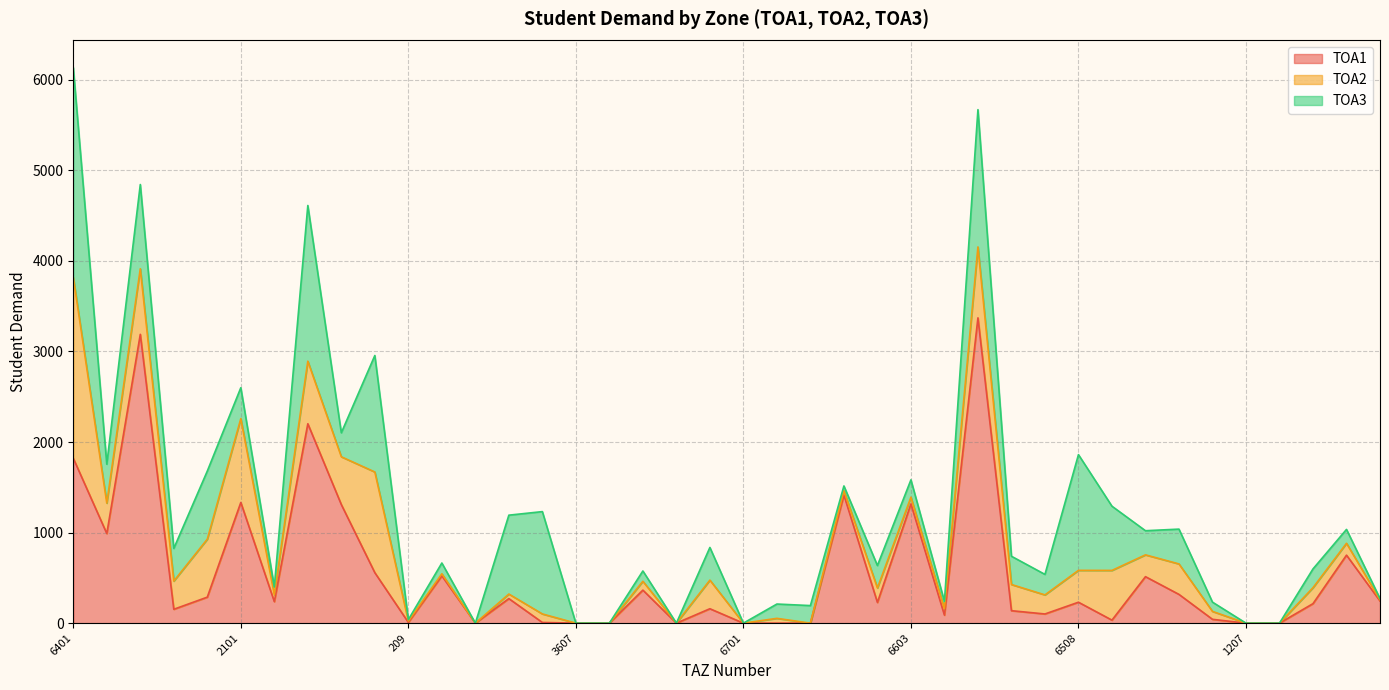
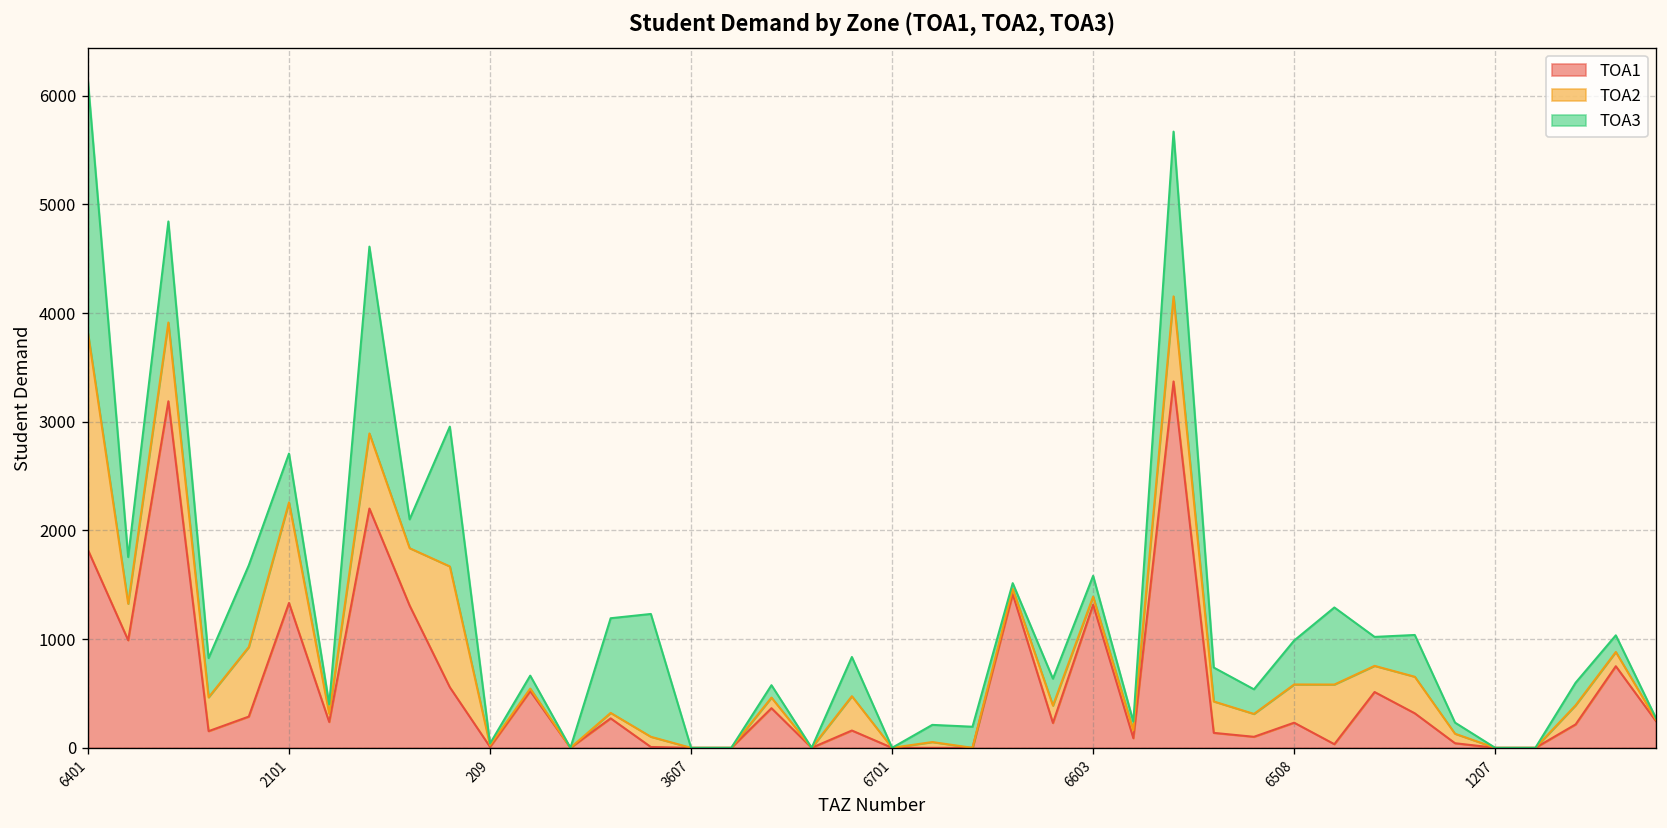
  {
    "TOA1": {
      "6401": 1800,
      "2101": 1300,
      "6603": 1300,
      "6508": 200
    },
    "TOA2": {
      "6401": 2000,
      "2101": 900,
      "6603": 100,
      "6508": 400
    },
    "TOA3": {
      "6401": 2300,
-     "2101": 300,
+     "2101": 400,
      "6603": 200,
-     "6508": 1300
+     "6508": 400
    }
  }
